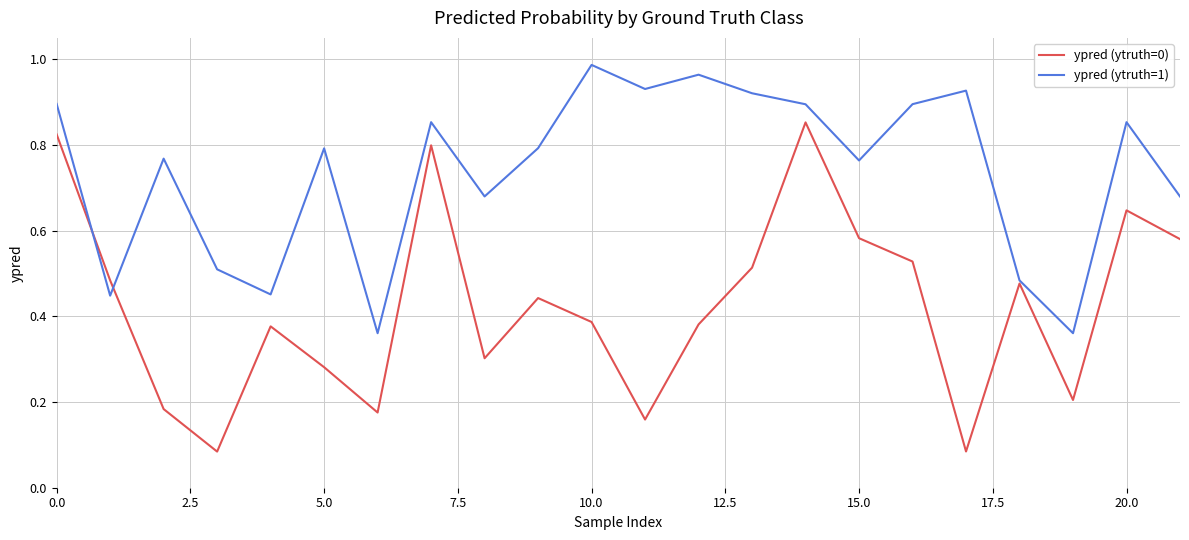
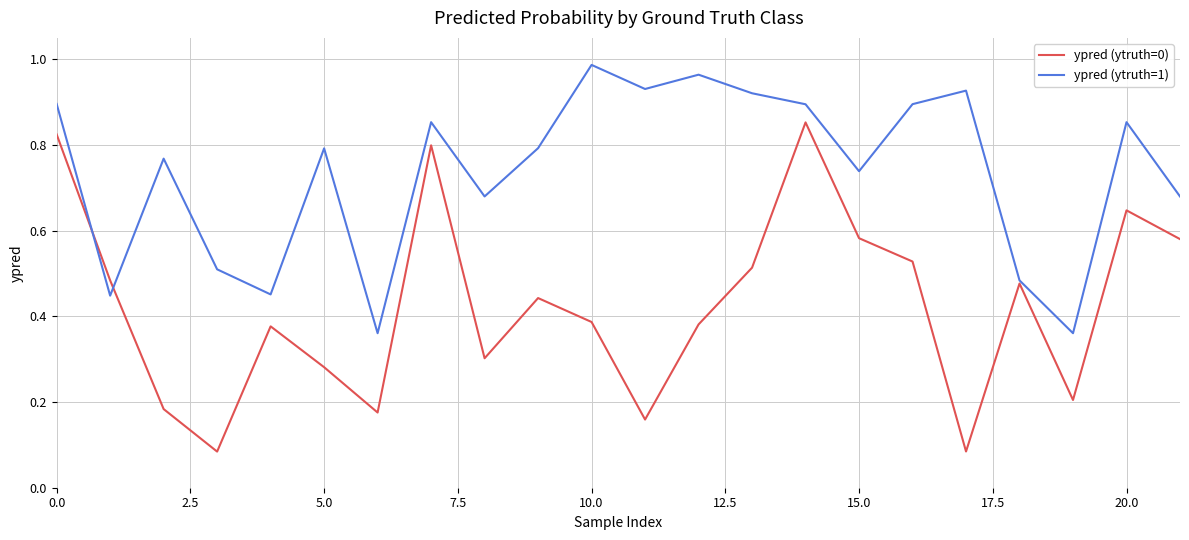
  {
    "ypred (ytruth=0)": {
      "0.0": 0.82,
      "5.0": 0.28,
      "10.0": 0.39,
      "15.0": 0.58,
      "20.0": 0.65
    },
    "ypred (ytruth=1)": {
      "0.0": 0.90,
      "5.0": 0.79,
      "10.0": 0.99,
-     "15.0": 0.76,
+     "15.0": 0.74,
      "20.0": 0.85
    }
  }
